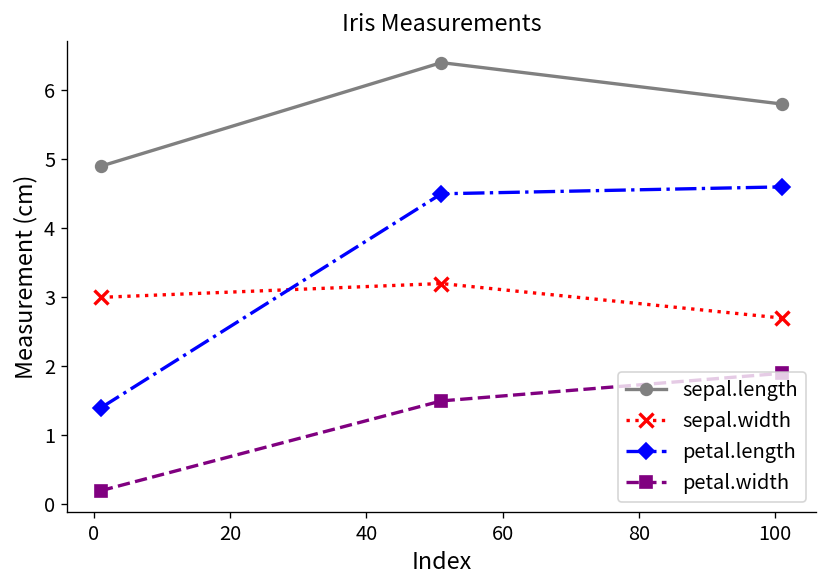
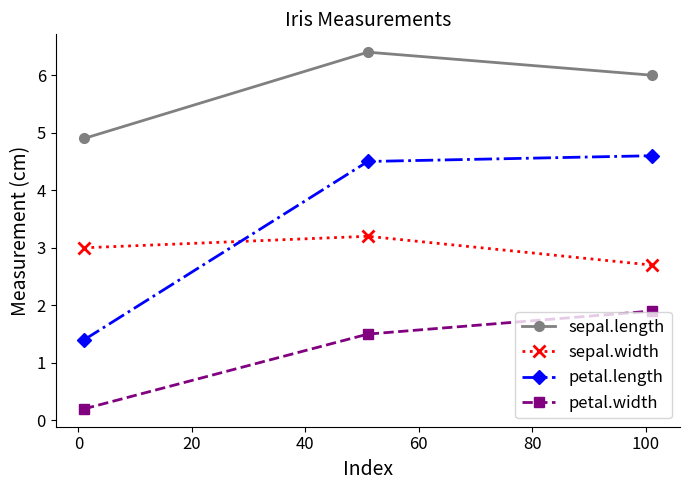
  {
    "sepal.length": {
      "0": 4.9,
-     "100": 5.8
+     "100": 6.0
    },
    "sepal.width": {
      "0": 3.0,
      "100": 2.7
    },
    "petal.length": {
      "0": 1.4,
      "100": 4.6
    },
    "petal.width": {
      "0": 0.2,
      "100": 1.9
    }
  }
